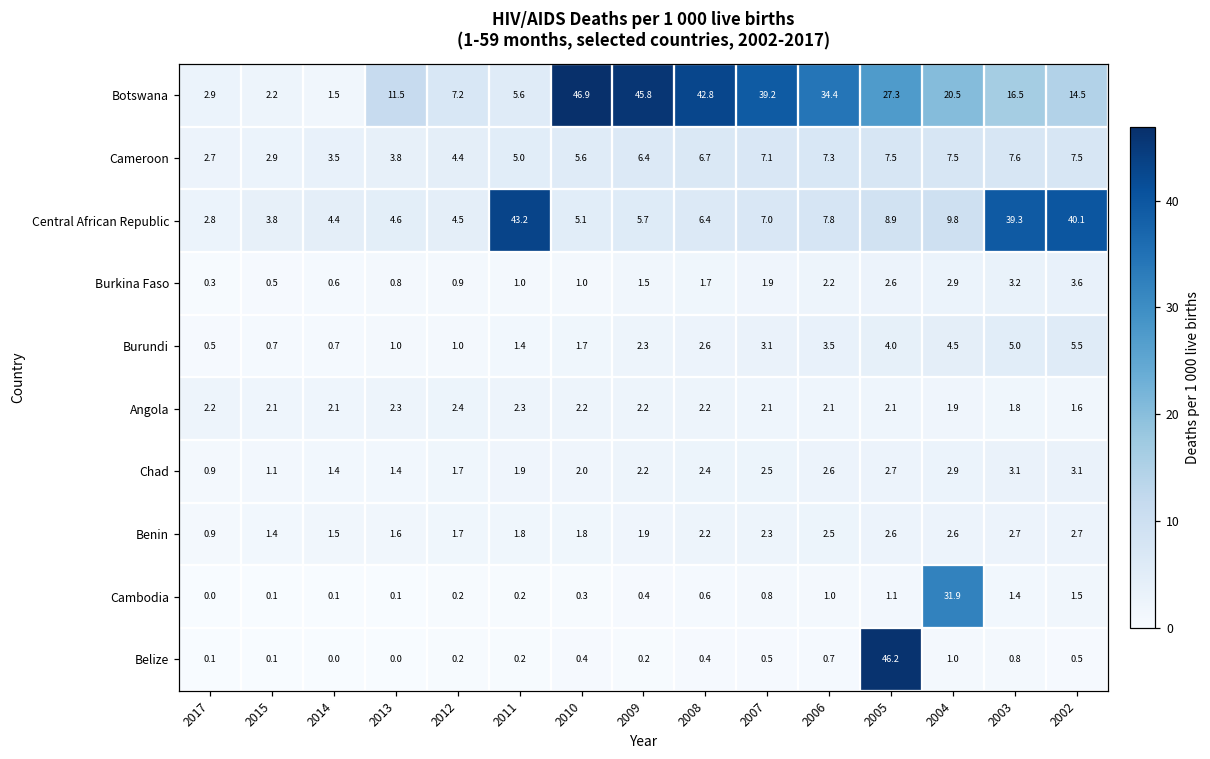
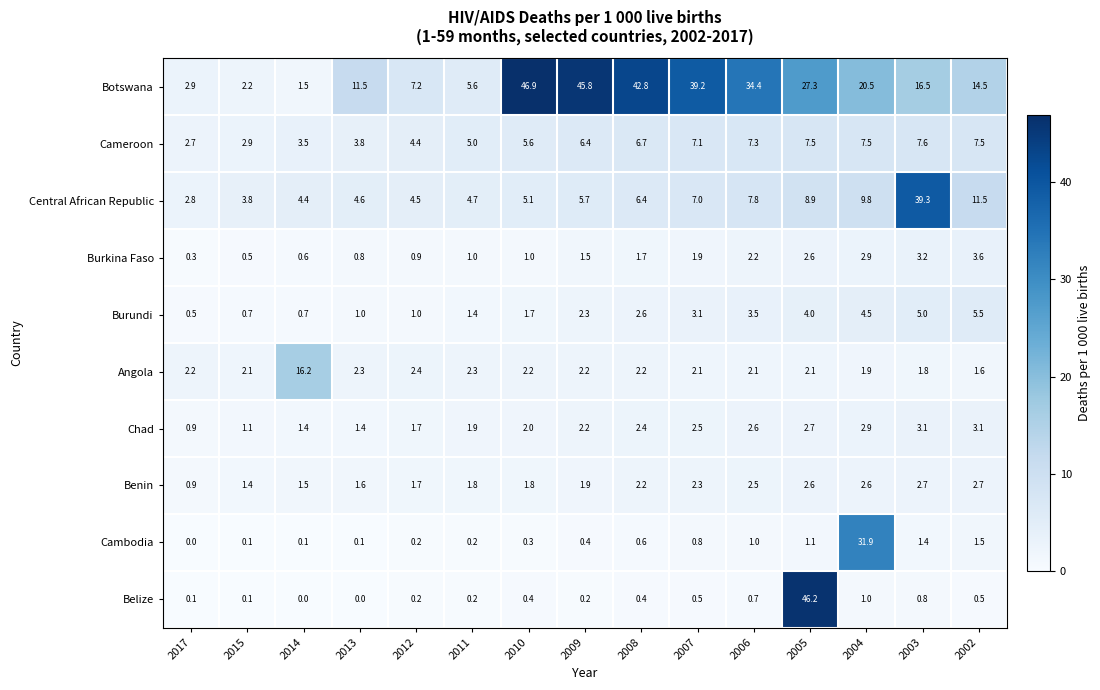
  {
    "Botswana": {
      "2017": 2.9,
      "2015": 2.2,
      "2014": 1.5,
      "2013": 11.5,
      "2012": 7.2,
      "2011": 5.6,
      "2010": 46.9,
      "2009": 45.8,
      "2008": 42.8,
      "2007": 39.2,
      "2006": 34.4,
      "2005": 27.3,
      "2004": 20.5,
      "2003": 16.5,
      "2002": 14.5
    },
    "Cameroon": {
      "2017": 2.7,
      "2015": 2.9,
      "2014": 3.5,
      "2013": 3.8,
      "2012": 4.4,
      "2011": 5.0,
      "2010": 5.6,
      "2009": 6.4,
      "2008": 6.7,
      "2007": 7.1,
      "2006": 7.3,
      "2005": 7.5,
      "2004": 7.5,
      "2003": 7.6,
      "2002": 7.5
    },
    "Central African Republic": {
      "2017": 2.8,
      "2015": 3.8,
      "2014": 4.4,
      "2013": 4.6,
      "2012": 4.5,
-     "2011": 43.2,
+     "2011": 4.7,
      "2010": 5.1,
      "2009": 5.7,
      "2008": 6.4,
      "2007": 7.0,
      "2006": 7.8,
      "2005": 8.9,
      "2004": 9.8,
      "2003": 39.3,
-     "2002": 40.1
+     "2002": 11.5
    },
    "Burkina Faso": {
      "2017": 0.3,
      "2015": 0.5,
      "2014": 0.6,
      "2013": 0.8,
      "2012": 0.9,
      "2011": 1.0,
      "2010": 1.0,
      "2009": 1.5,
      "2008": 1.7,
      "2007": 1.9,
      "2006": 2.2,
      "2005": 2.6,
      "2004": 2.9,
      "2003": 3.2,
      "2002": 3.6
    },
    "Burundi": {
      "2017": 0.5,
      "2015": 0.7,
      "2014": 0.7,
      "2013": 1.0,
      "2012": 1.0,
      "2011": 1.4,
      "2010": 1.7,
      "2009": 2.3,
      "2008": 2.6,
      "2007": 3.1,
      "2006": 3.5,
      "2005": 4.0,
      "2004": 4.5,
      "2003": 5.0,
      "2002": 5.5
    },
    "Angola": {
      "2017": 2.2,
      "2015": 2.1,
-     "2014": 2.1,
+     "2014": 16.2,
      "2013": 2.3,
      "2012": 2.4,
      "2011": 2.3,
      "2010": 2.2,
      "2009": 2.2,
      "2008": 2.2,
      "2007": 2.1,
      "2006": 2.1,
      "2005": 2.1,
      "2004": 1.9,
      "2003": 1.8,
      "2002": 1.6
    },
    "Chad": {
      "2017": 0.9,
      "2015": 1.1,
      "2014": 1.4,
      "2013": 1.4,
      "2012": 1.7,
      "2011": 1.9,
      "2010": 2.0,
      "2009": 2.2,
      "2008": 2.4,
      "2007": 2.5,
      "2006": 2.6,
      "2005": 2.7,
      "2004": 2.9,
      "2003": 3.1,
      "2002": 3.1
    },
    "Benin": {
      "2017": 0.9,
      "2015": 1.4,
      "2014": 1.5,
      "2013": 1.6,
      "2012": 1.7,
      "2011": 1.8,
      "2010": 1.8,
      "2009": 1.9,
      "2008": 2.2,
      "2007": 2.3,
      "2006": 2.5,
      "2005": 2.6,
      "2004": 2.6,
      "2003": 2.7,
      "2002": 2.7
    },
    "Cambodia": {
      "2017": 0.0,
      "2015": 0.1,
      "2014": 0.1,
      "2013": 0.1,
      "2012": 0.2,
      "2011": 0.2,
      "2010": 0.3,
      "2009": 0.4,
      "2008": 0.6,
      "2007": 0.8,
      "2006": 1.0,
      "2005": 1.1,
      "2004": 31.9,
      "2003": 1.4,
      "2002": 1.5
    },
    "Belize": {
      "2017": 0.1,
      "2015": 0.1,
      "2014": 0.0,
      "2013": 0.0,
      "2012": 0.2,
      "2011": 0.2,
      "2010": 0.4,
      "2009": 0.2,
      "2008": 0.4,
      "2007": 0.5,
      "2006": 0.7,
      "2005": 46.2,
      "2004": 1.0,
      "2003": 0.8,
      "2002": 0.5
    }
  }
